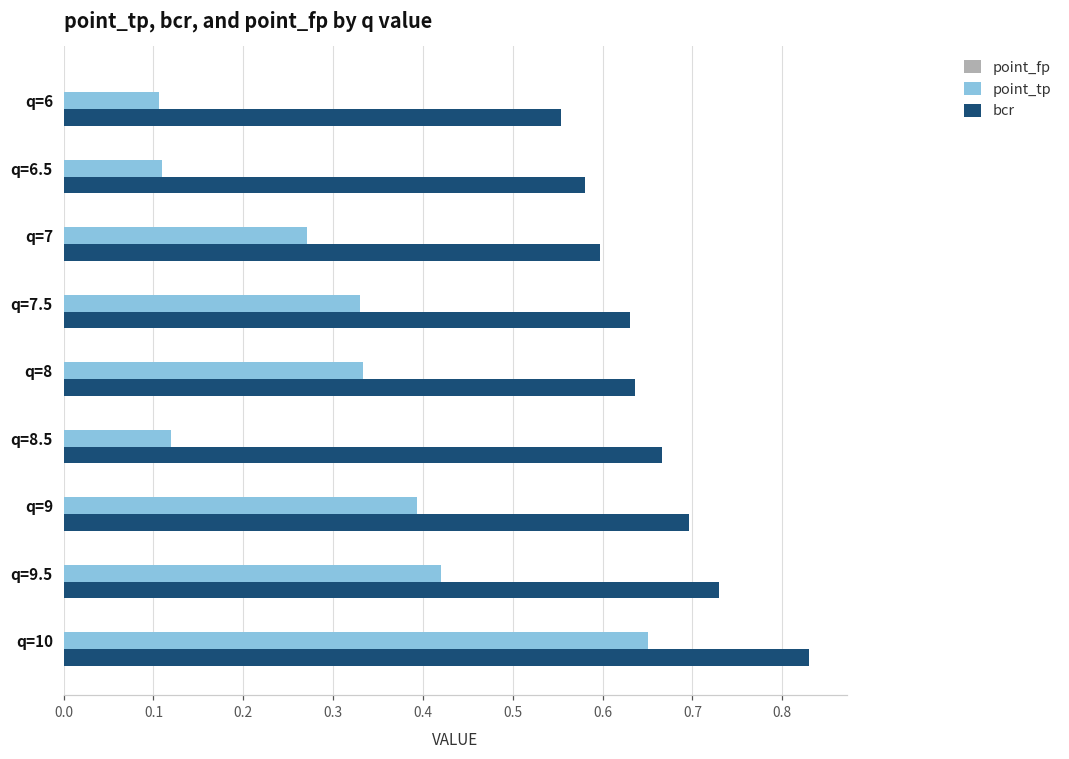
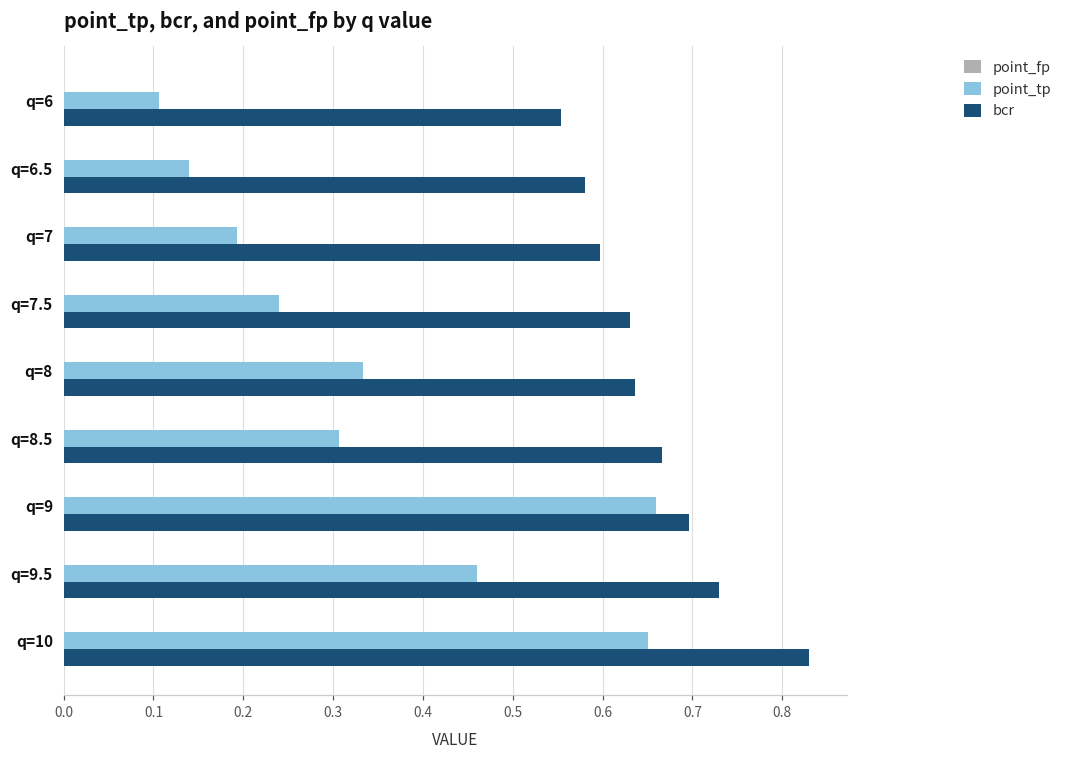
  {
    "point_fp": {
      "q=6": 0.00,
      "q=6.5": 0.00,
      "q=7": 0.00,
      "q=7.5": 0.00,
      "q=8": 0.00,
      "q=8.5": 0.00,
      "q=9": 0.00,
      "q=9.5": 0.00,
      "q=10": 0.00
    },
    "point_tp": {
      "q=6": 0.11,
-     "q=6.5": 0.11,
-     "q=7": 0.27,
-     "q=7.5": 0.33,
+     "q=6.5": 0.14,
+     "q=7": 0.19,
+     "q=7.5": 0.24,
      "q=8": 0.33,
-     "q=8.5": 0.12,
-     "q=9": 0.39,
-     "q=9.5": 0.42,
+     "q=8.5": 0.31,
+     "q=9": 0.66,
+     "q=9.5": 0.46,
      "q=10": 0.65
    },
    "bcr": {
      "q=6": 0.55,
      "q=6.5": 0.58,
      "q=7": 0.60,
      "q=7.5": 0.63,
      "q=8": 0.64,
      "q=8.5": 0.67,
      "q=9": 0.70,
      "q=9.5": 0.73,
      "q=10": 0.83
    }
  }
